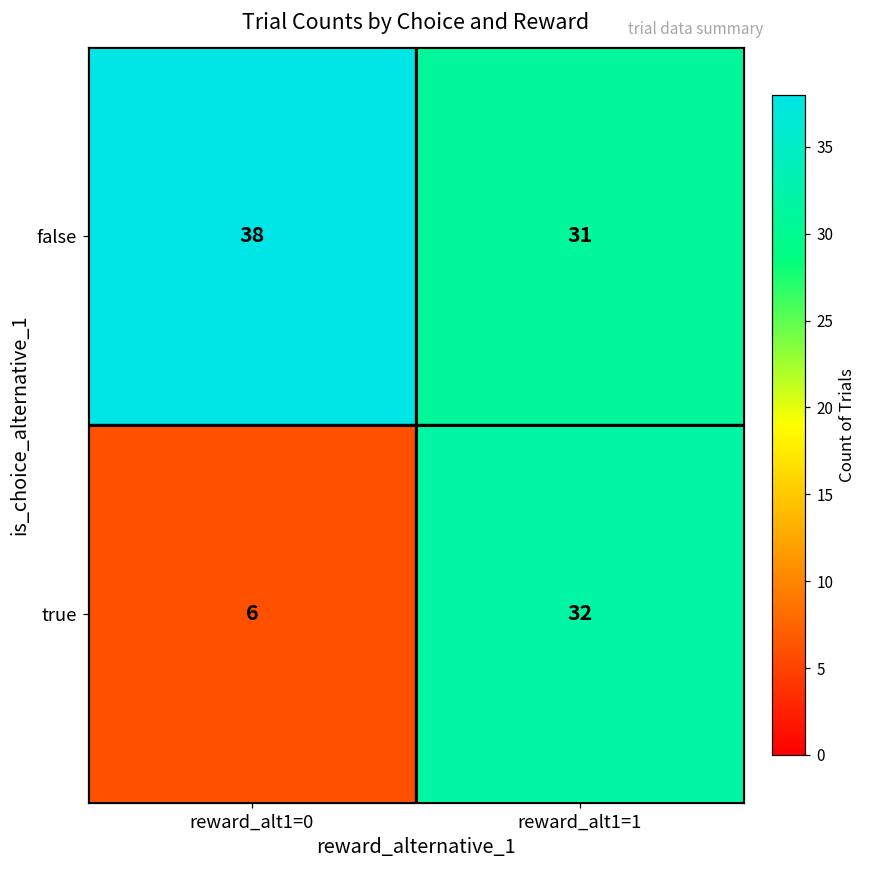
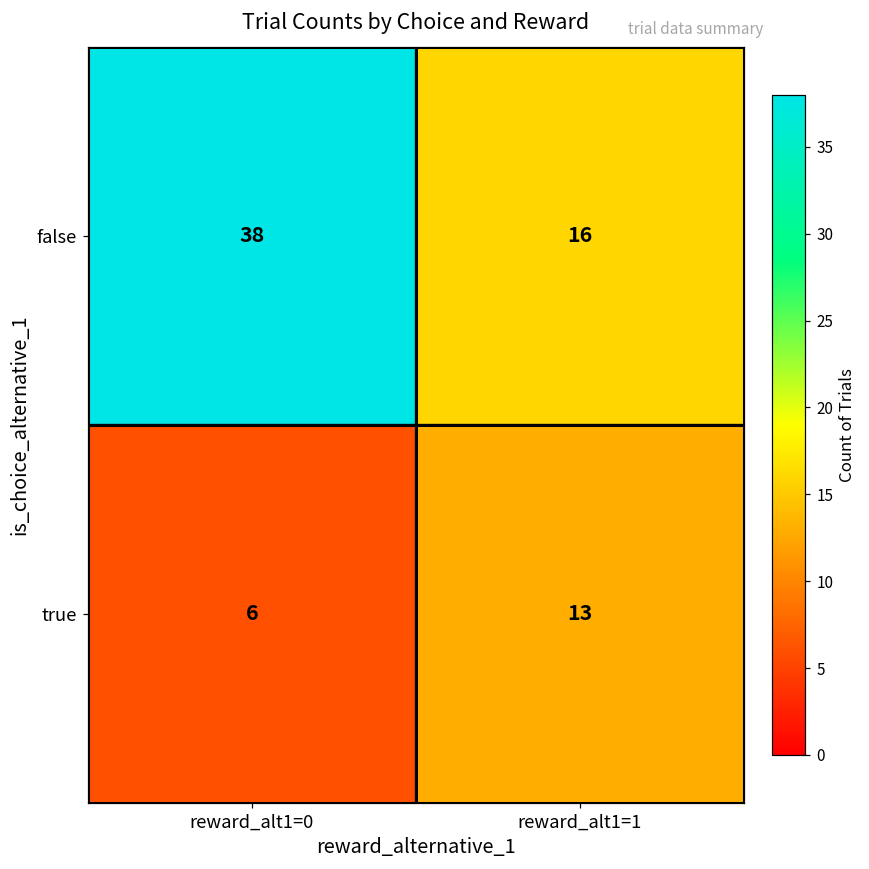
  {
    "false": {
      "reward_alt1=0": 38,
-     "reward_alt1=1": 31
+     "reward_alt1=1": 16
    },
    "true": {
      "reward_alt1=0": 6,
-     "reward_alt1=1": 32
+     "reward_alt1=1": 13
    }
  }
